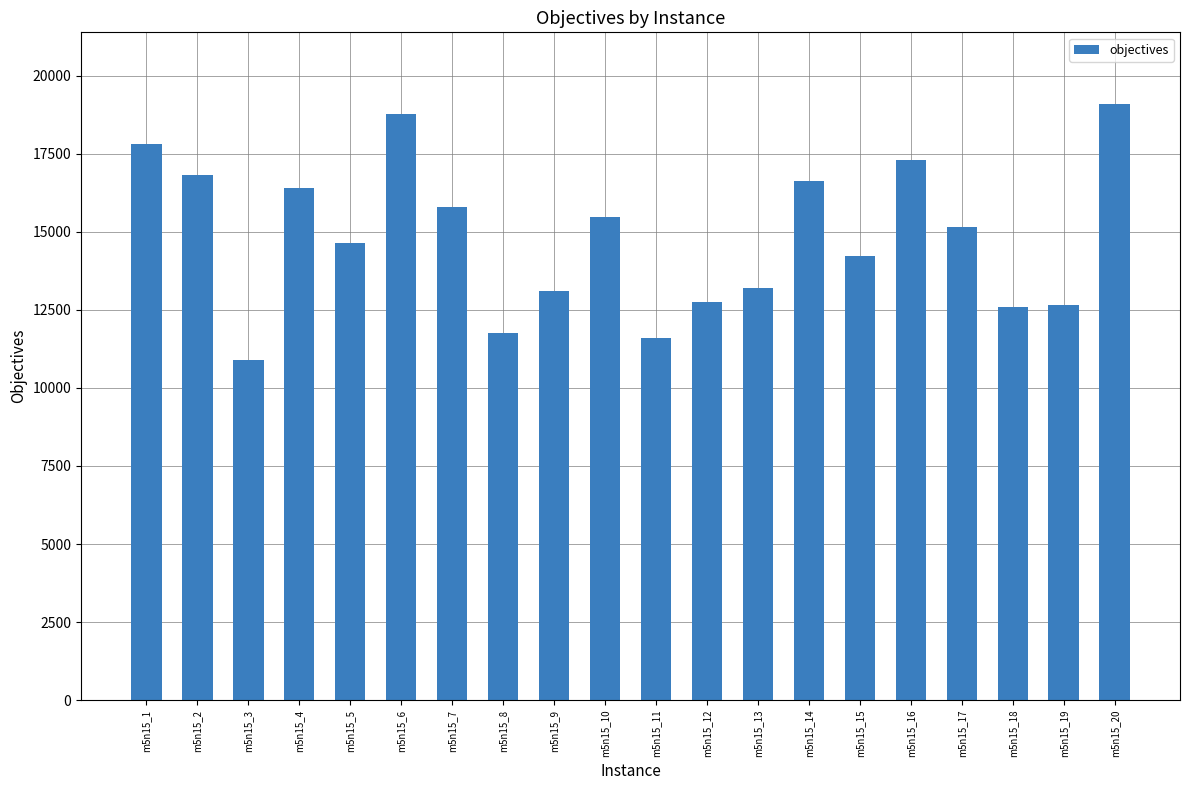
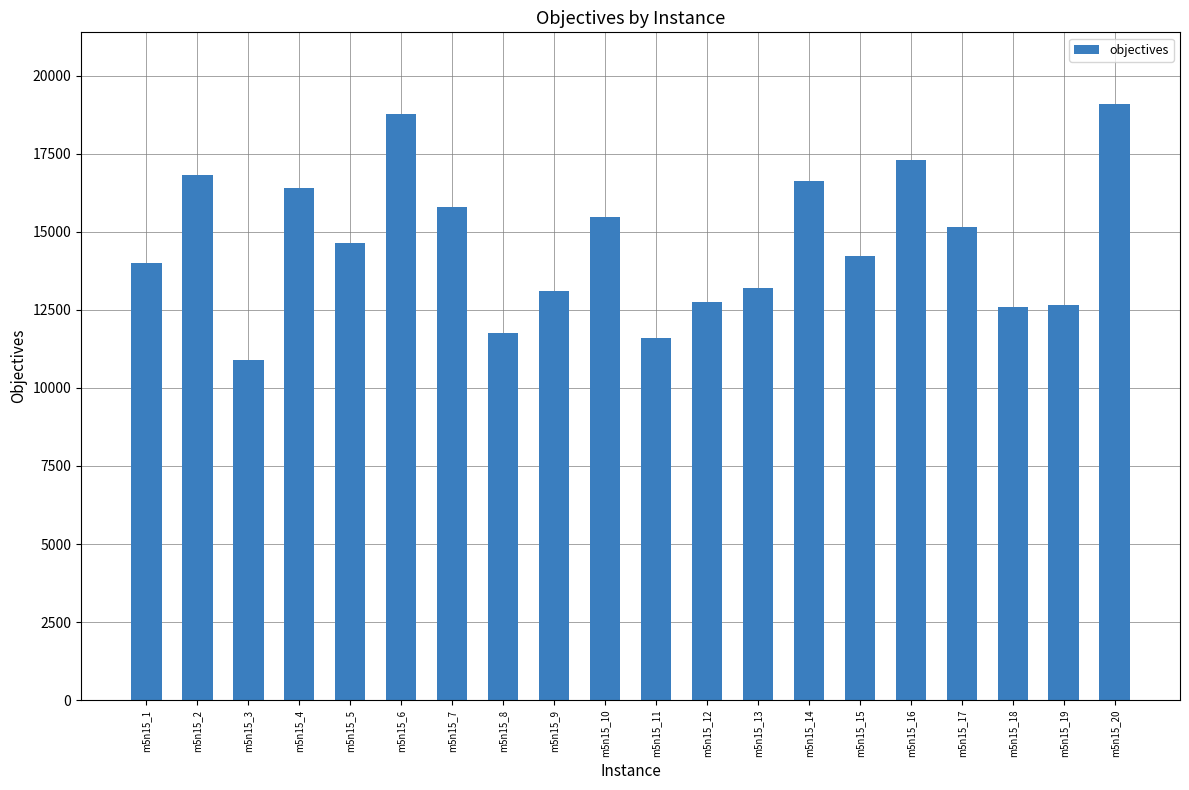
  {
-   "m5n15_1": 17800,
+   "m5n15_1": 14000,
    "m5n15_2": 16800,
    "m5n15_3": 10900,
    "m5n15_4": 16400,
    "m5n15_5": 14600,
    "m5n15_6": 18800,
    "m5n15_7": 15800,
    "m5n15_8": 11800,
    "m5n15_9": 13100,
    "m5n15_10": 15500,
    "m5n15_11": 11600,
    "m5n15_12": 12700,
    "m5n15_13": 13200,
    "m5n15_14": 16600,
    "m5n15_15": 14200,
    "m5n15_16": 17300,
    "m5n15_17": 15200,
    "m5n15_18": 12600,
    "m5n15_19": 12600,
    "m5n15_20": 19100
  }
